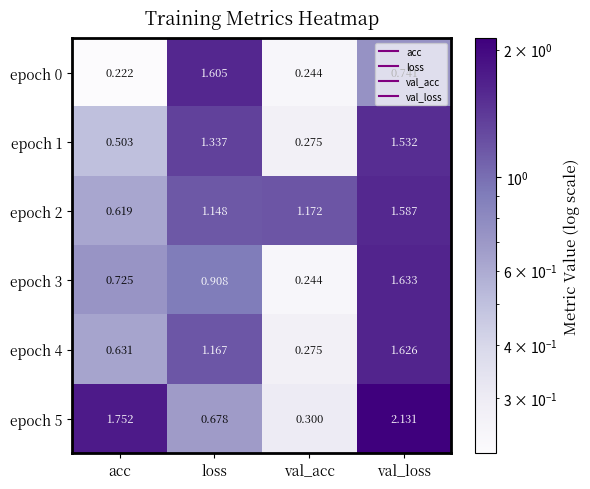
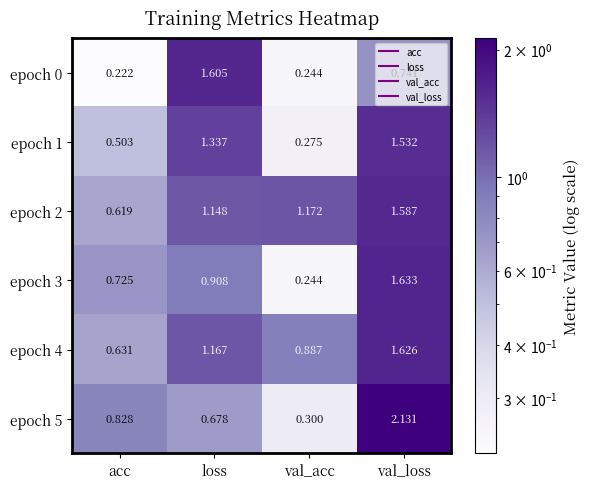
  {
    "epoch 0": {
      "acc": 0.222,
      "loss": 1.605,
      "val_acc": 0.244
    },
    "epoch 1": {
      "acc": 0.503,
      "loss": 1.337,
      "val_acc": 0.275,
      "val_loss": 1.532
    },
    "epoch 2": {
      "acc": 0.619,
      "loss": 1.148,
      "val_acc": 1.172,
      "val_loss": 1.587
    },
    "epoch 3": {
      "acc": 0.725,
      "loss": 0.908,
      "val_acc": 0.244,
      "val_loss": 1.633
    },
    "epoch 4": {
      "acc": 0.631,
      "loss": 1.167,
-     "val_acc": 0.275,
+     "val_acc": 0.887,
      "val_loss": 1.626
    },
    "epoch 5": {
-     "acc": 1.752,
+     "acc": 0.828,
      "loss": 0.678,
      "val_acc": 0.300,
      "val_loss": 2.131
    }
  }
